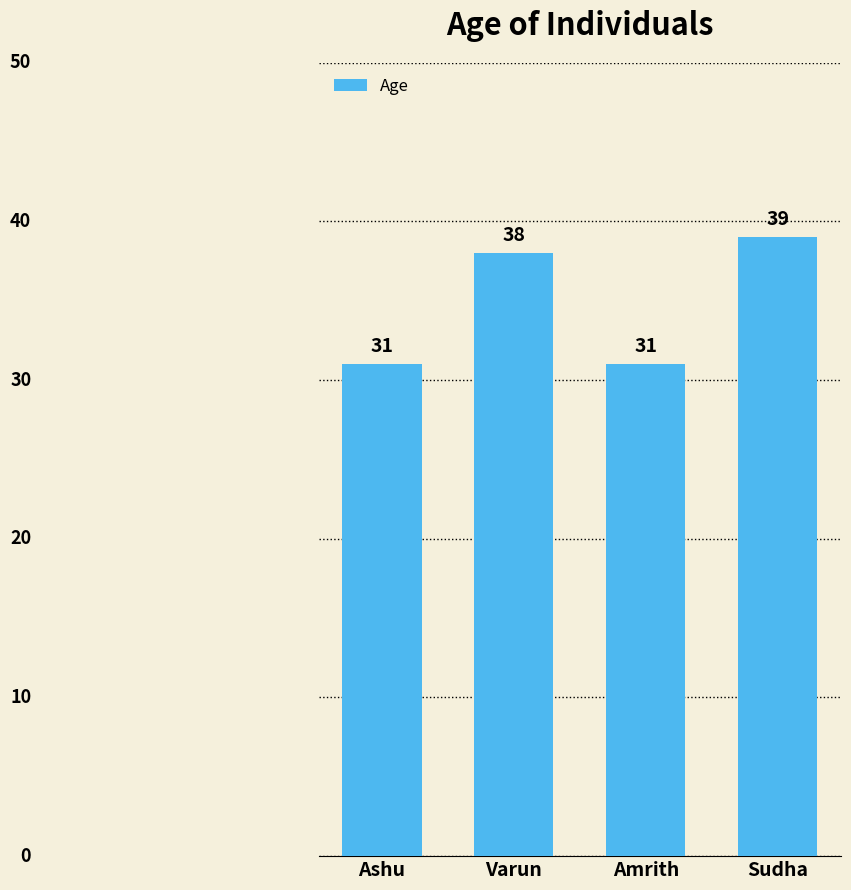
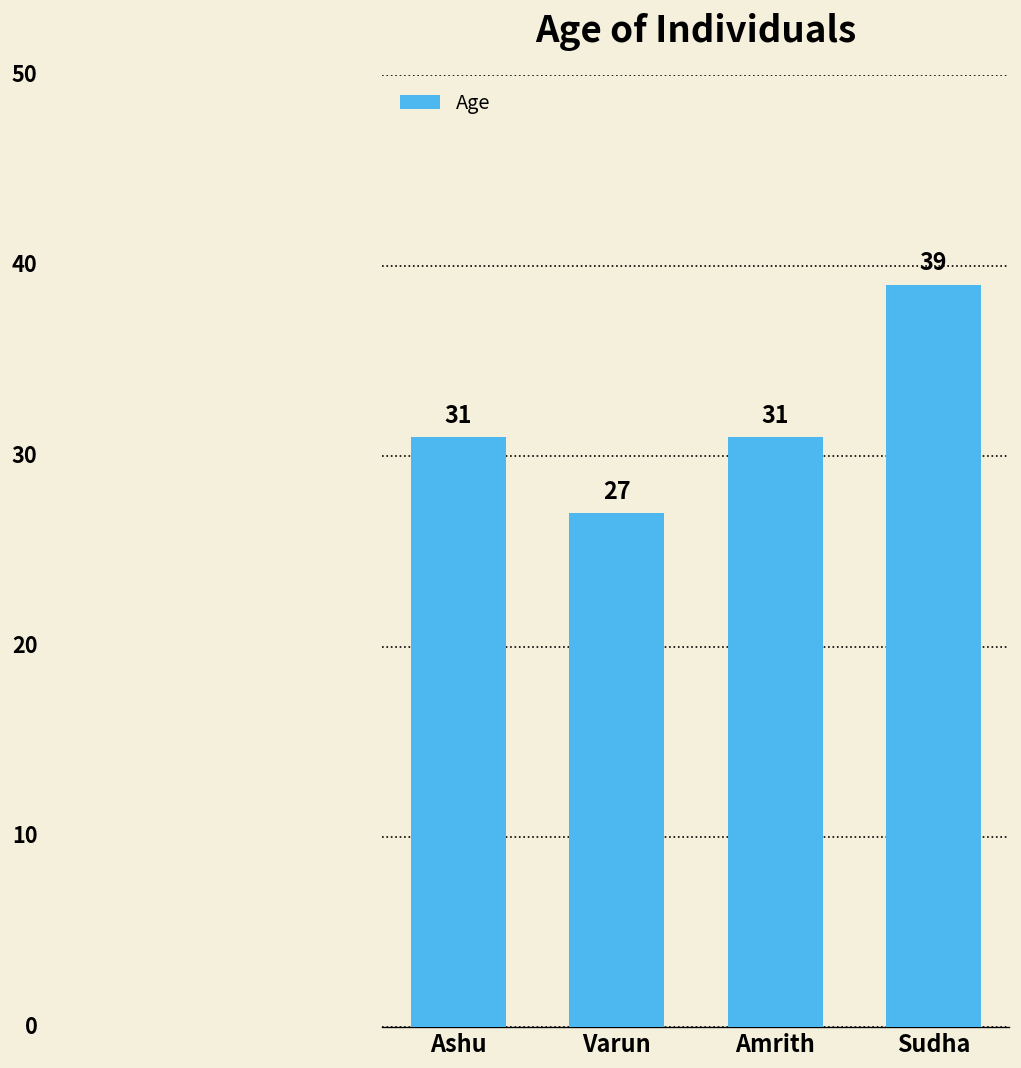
  {
    "Ashu": 31,
-   "Varun": 38,
+   "Varun": 27,
    "Amrith": 31,
    "Sudha": 39
  }
